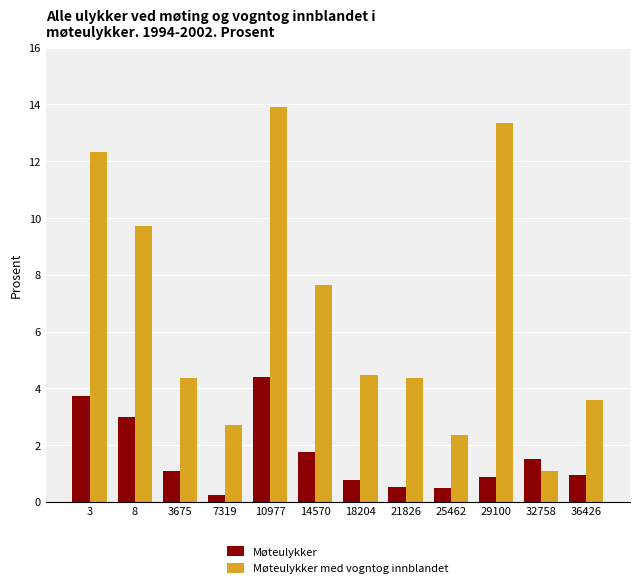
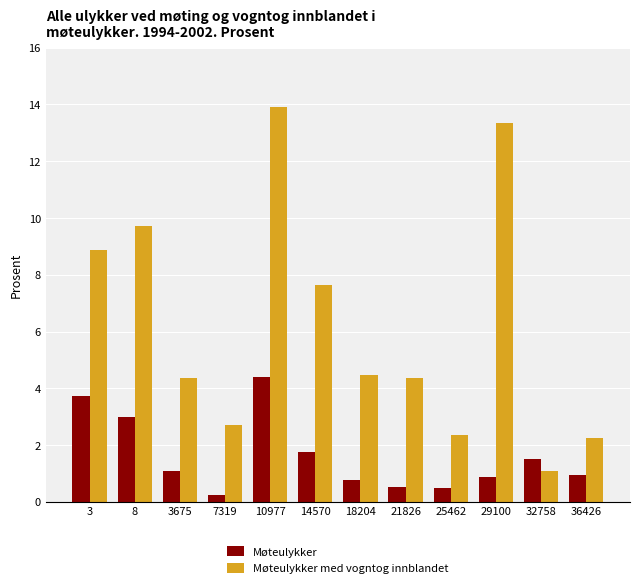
  {
    "Møteulykker": {
      "3": 3.7,
      "8": 3.0,
      "3675": 1.1,
      "7319": 0.3,
      "10977": 4.4,
      "14570": 1.7,
      "18204": 0.8,
      "21826": 0.5,
      "25462": 0.5,
      "29100": 0.9,
      "32758": 1.5,
      "36426": 0.9
    },
    "Møteulykker med vogntog innblandet": {
-     "3": 12.3,
+     "3": 8.9,
      "8": 9.7,
      "3675": 4.4,
      "7319": 2.7,
      "10977": 13.9,
      "14570": 7.6,
      "18204": 4.5,
      "21826": 4.4,
      "25462": 2.3,
      "29100": 13.4,
      "32758": 1.1,
-     "36426": 3.6
+     "36426": 2.2
    }
  }
